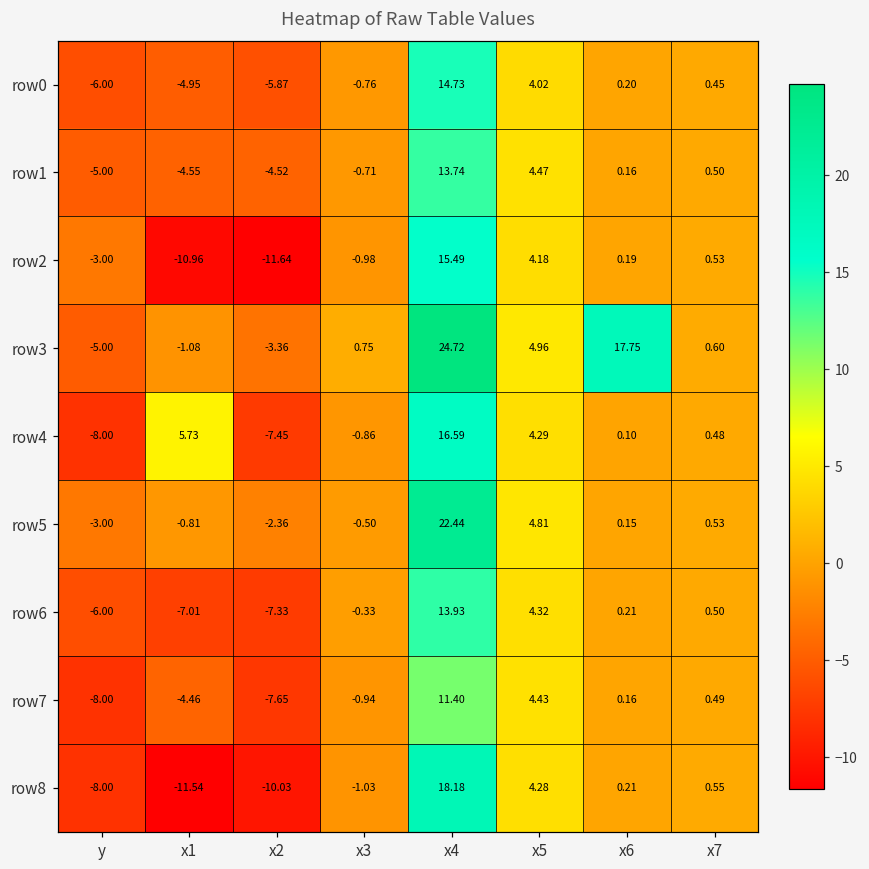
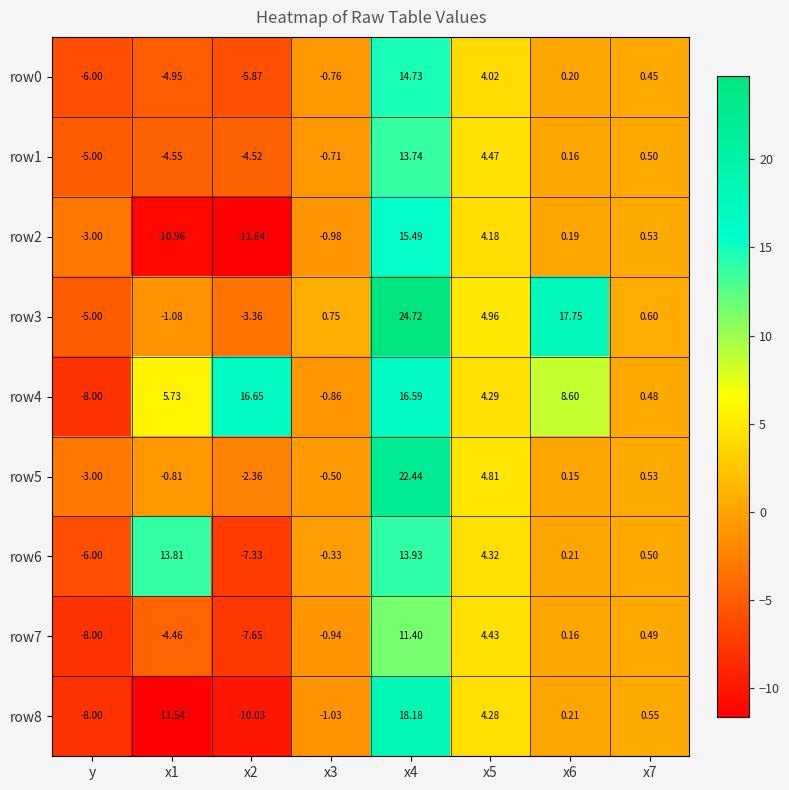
  {
    "row0": {
      "y": -6.00,
      "x1": -4.95,
      "x2": -5.87,
      "x3": -0.76,
      "x4": 14.73,
      "x5": 4.02,
      "x6": 0.20,
      "x7": 0.45
    },
    "row1": {
      "y": -5.00,
      "x1": -4.55,
      "x2": -4.52,
      "x3": -0.71,
      "x4": 13.74,
      "x5": 4.47,
      "x6": 0.16,
      "x7": 0.50
    },
    "row2": {
      "y": -3.00,
      "x1": -10.96,
      "x2": -11.64,
      "x3": -0.98,
      "x4": 15.49,
      "x5": 4.18,
      "x6": 0.19,
      "x7": 0.53
    },
    "row3": {
      "y": -5.00,
      "x1": -1.08,
      "x2": -3.36,
      "x3": 0.75,
      "x4": 24.72,
      "x5": 4.96,
      "x6": 17.75,
      "x7": 0.60
    },
    "row4": {
      "y": -8.00,
      "x1": 5.73,
-     "x2": -7.45,
+     "x2": 16.65,
      "x3": -0.86,
      "x4": 16.59,
      "x5": 4.29,
-     "x6": 0.10,
+     "x6": 8.60,
      "x7": 0.48
    },
    "row5": {
      "y": -3.00,
      "x1": -0.81,
      "x2": -2.36,
      "x3": -0.50,
      "x4": 22.44,
      "x5": 4.81,
      "x6": 0.15,
      "x7": 0.53
    },
    "row6": {
      "y": -6.00,
-     "x1": -7.01,
+     "x1": 13.81,
      "x2": -7.33,
      "x3": -0.33,
      "x4": 13.93,
      "x5": 4.32,
      "x6": 0.21,
      "x7": 0.50
    },
    "row7": {
      "y": -8.00,
      "x1": -4.46,
      "x2": -7.65,
      "x3": -0.94,
      "x4": 11.40,
      "x5": 4.43,
      "x6": 0.16,
      "x7": 0.49
    },
    "row8": {
      "y": -8.00,
      "x1": -11.54,
      "x2": -10.03,
      "x3": -1.03,
      "x4": 18.18,
      "x5": 4.28,
      "x6": 0.21,
      "x7": 0.55
    }
  }
